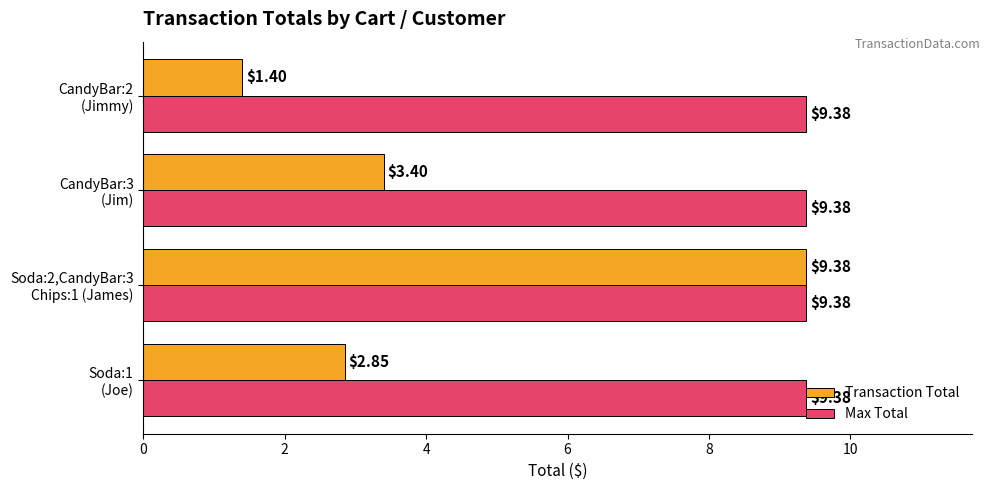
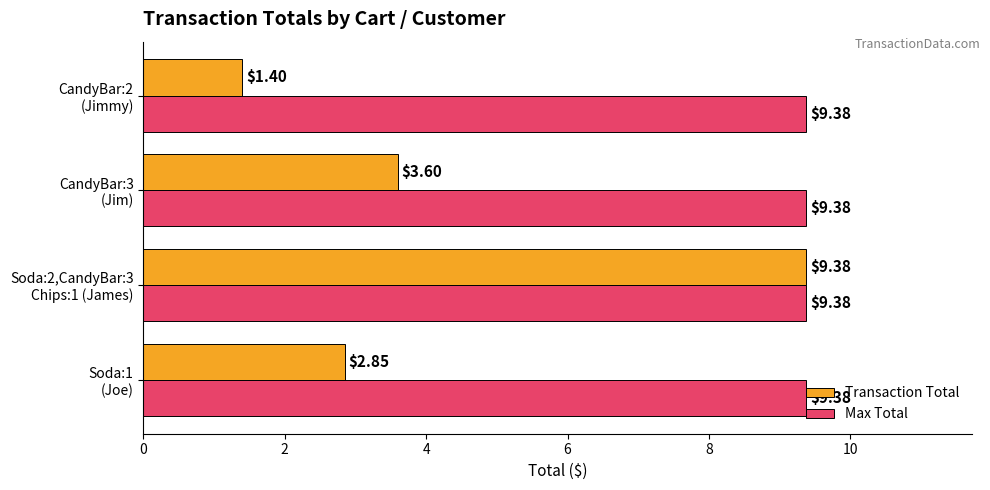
  {
    "Transaction Total": {
      "CandyBar:2 (Jimmy)": "$1.40",
-     "CandyBar:3 (Jim)": "$3.40",
+     "CandyBar:3 (Jim)": "$3.60",
      "Soda:2,CandyBar:3 Chips:1 (James)": "$9.38",
      "Soda:1 (Joe)": "$2.85"
    },
    "Max Total": {
      "CandyBar:2 (Jimmy)": "$9.38",
      "CandyBar:3 (Jim)": "$9.38",
      "Soda:2,CandyBar:3 Chips:1 (James)": "$9.38",
      "Soda:1 (Joe)": "$9.38"
    }
  }
